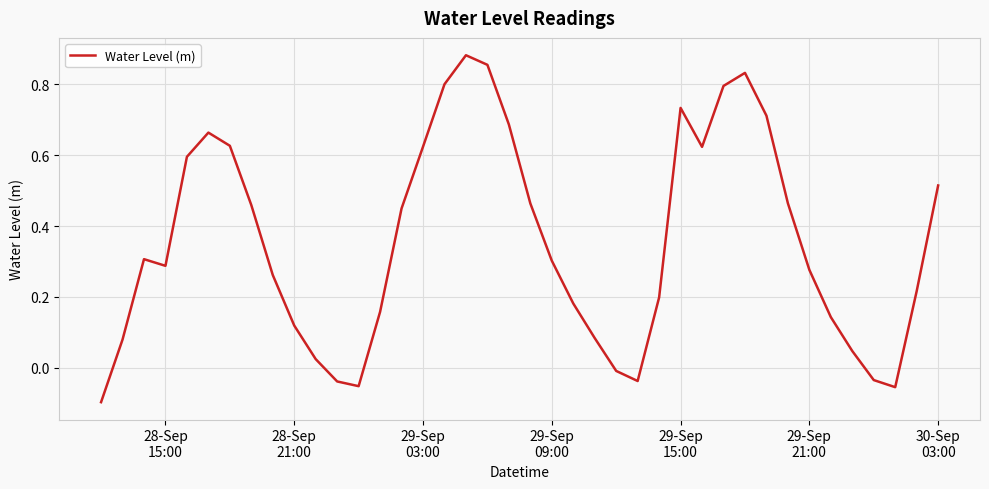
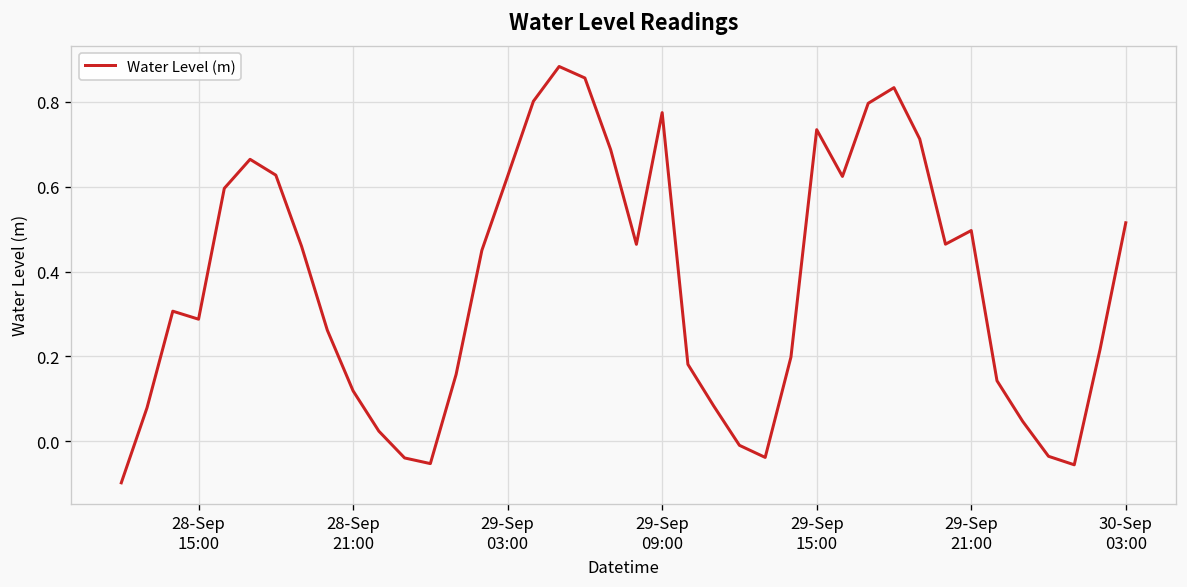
  {
    "28-Sep 15:00": 0.29,
    "28-Sep 21:00": 0.12,
    "29-Sep 03:00": 0.62,
-   "29-Sep 09:00": 0.30,
+   "29-Sep 09:00": 0.77,
    "29-Sep 15:00": 0.73,
-   "29-Sep 21:00": 0.28,
+   "29-Sep 21:00": 0.50,
    "30-Sep 03:00": 0.51
  }
